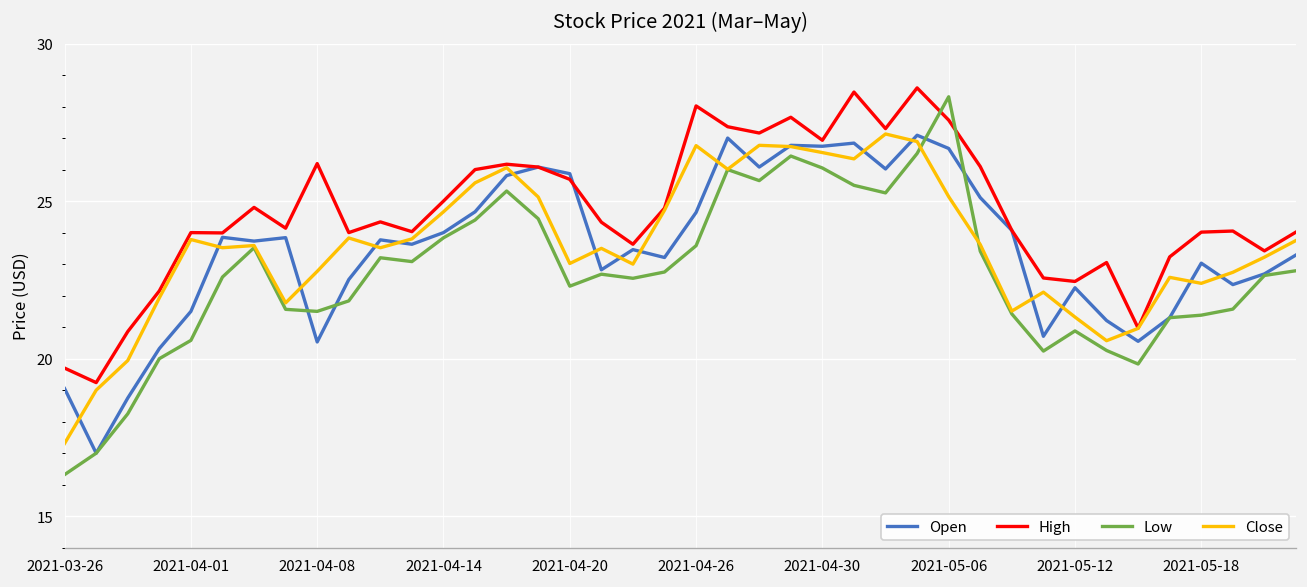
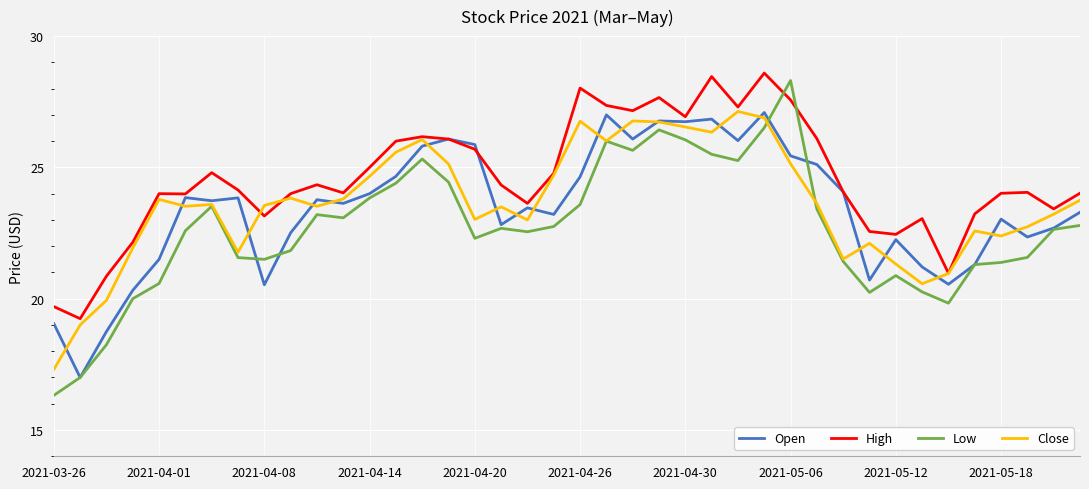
  {
    "Open": {
      "2021-03-26": 19.0,
      "2021-04-01": 21.5,
      "2021-04-08": 20.5,
      "2021-04-14": 24.0,
      "2021-04-20": 25.9,
      "2021-04-26": 24.6,
      "2021-04-30": 26.7,
-     "2021-05-06": 26.7,
+     "2021-05-06": 25.4,
      "2021-05-12": 22.3,
      "2021-05-18": 23.0
    },
    "High": {
      "2021-03-26": 19.7,
      "2021-04-01": 24.0,
-     "2021-04-08": 26.2,
+     "2021-04-08": 23.2,
      "2021-04-14": 25.0,
      "2021-04-20": 25.7,
      "2021-04-26": 28.0,
      "2021-04-30": 26.9,
      "2021-05-06": 27.6,
      "2021-05-12": 22.5,
      "2021-05-18": 24.0
    },
    "Low": {
      "2021-03-26": 16.3,
      "2021-04-01": 20.6,
      "2021-04-08": 21.5,
      "2021-04-14": 23.8,
      "2021-04-20": 22.3,
      "2021-04-26": 23.6,
      "2021-04-30": 26.0,
      "2021-05-06": 28.3,
      "2021-05-12": 20.9,
      "2021-05-18": 21.4
    },
    "Close": {
      "2021-03-26": 17.3,
      "2021-04-01": 23.8,
-     "2021-04-08": 22.8,
+     "2021-04-08": 23.6,
      "2021-04-14": 24.7,
      "2021-04-20": 23.0,
      "2021-04-26": 26.8,
      "2021-04-30": 26.5,
      "2021-05-06": 25.1,
      "2021-05-12": 21.3,
      "2021-05-18": 22.4
    }
  }
